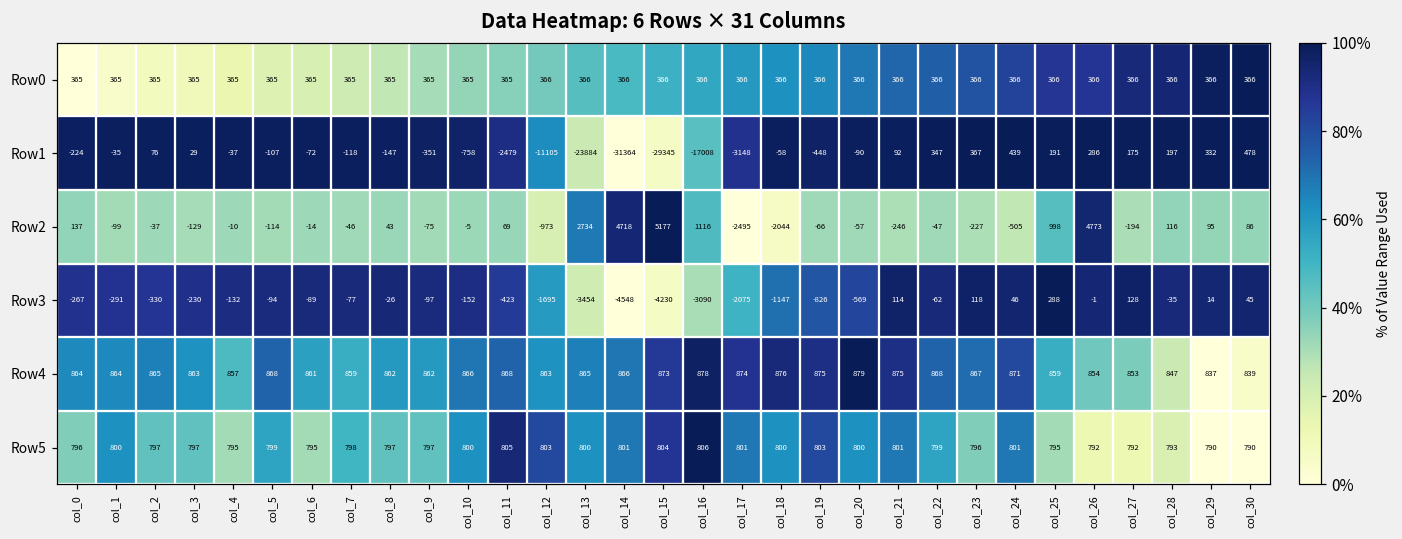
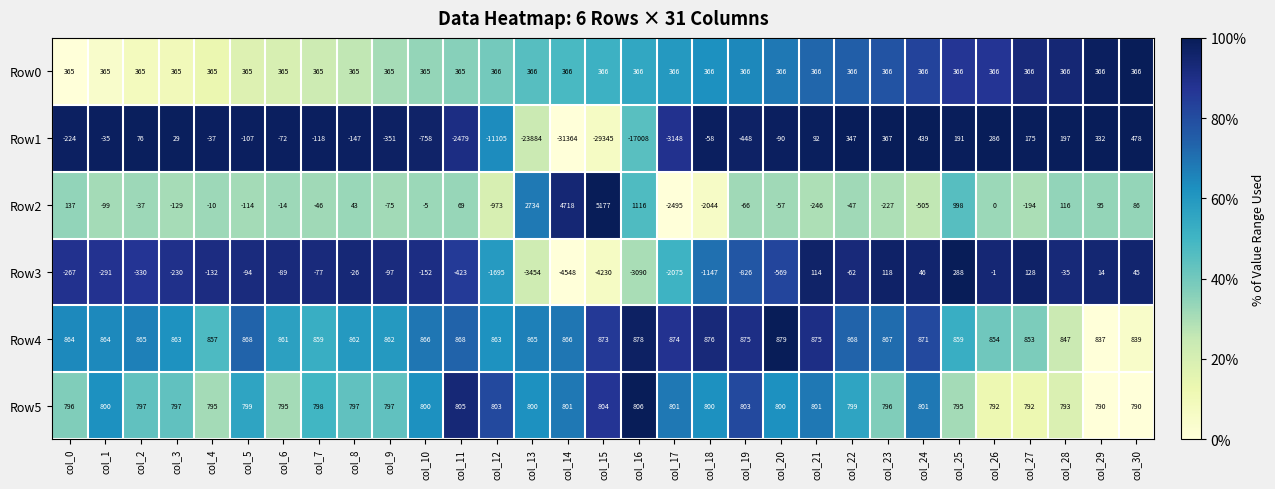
  {
    "Row0": {
      "col_0": 365,
      "col_1": 365,
      "col_2": 365,
      "col_3": 365,
      "col_4": 365,
      "col_5": 365,
      "col_6": 365,
      "col_7": 365,
      "col_8": 365,
      "col_9": 365,
      "col_10": 365,
      "col_11": 365,
      "col_12": 366,
      "col_13": 366,
      "col_14": 366,
      "col_15": 366,
      "col_16": 366,
      "col_17": 366,
      "col_18": 366,
      "col_19": 366,
      "col_20": 366,
      "col_21": 366,
      "col_22": 366,
      "col_23": 366,
      "col_24": 366,
      "col_25": 366,
      "col_26": 366,
      "col_27": 366,
      "col_28": 366,
      "col_29": 366,
      "col_30": 366
    },
    "Row1": {
      "col_0": -224,
      "col_1": -35,
      "col_2": 76,
      "col_3": 29,
      "col_4": -37,
      "col_5": -107,
      "col_6": -72,
      "col_7": -118,
      "col_8": -147,
      "col_9": -351,
      "col_10": -758,
      "col_11": -2479,
      "col_12": -11105,
      "col_13": -23884,
      "col_14": -31364,
      "col_15": -29345,
      "col_16": -17008,
      "col_17": -3148,
      "col_18": -58,
      "col_19": -448,
      "col_20": -90,
      "col_21": 92,
      "col_22": 347,
      "col_23": 367,
      "col_24": 439,
      "col_25": 191,
      "col_26": 286,
      "col_27": 175,
      "col_28": 197,
      "col_29": 332,
      "col_30": 478
    },
    "Row2": {
      "col_0": 137,
      "col_1": -99,
      "col_2": -37,
      "col_3": -129,
      "col_4": -10,
      "col_5": -114,
      "col_6": -14,
      "col_7": -46,
      "col_8": 43,
      "col_9": -75,
      "col_10": -5,
      "col_11": 69,
      "col_12": -973,
      "col_13": 2734,
      "col_14": 4718,
      "col_15": 5177,
      "col_16": 1116,
      "col_17": -2495,
      "col_18": -2044,
      "col_19": -66,
      "col_20": -57,
      "col_21": -246,
      "col_22": -47,
      "col_23": -227,
      "col_24": -505,
      "col_25": 998,
-     "col_26": 4773,
+     "col_26": 0,
      "col_27": -194,
      "col_28": 116,
      "col_29": 95,
      "col_30": 86
    },
    "Row3": {
      "col_0": -267,
      "col_1": -291,
      "col_2": -330,
      "col_3": -230,
      "col_4": -132,
      "col_5": -94,
      "col_6": -89,
      "col_7": -77,
      "col_8": -26,
      "col_9": -97,
      "col_10": -152,
      "col_11": -423,
      "col_12": -1695,
      "col_13": -3454,
      "col_14": -4548,
      "col_15": -4230,
      "col_16": -3090,
      "col_17": -2075,
      "col_18": -1147,
      "col_19": -826,
      "col_20": -569,
      "col_21": 114,
      "col_22": -62,
      "col_23": 118,
      "col_24": 46,
      "col_25": 288,
      "col_26": -1,
      "col_27": 128,
      "col_28": -35,
      "col_29": 14,
      "col_30": 45
    },
    "Row4": {
      "col_0": 864,
      "col_1": 864,
      "col_2": 865,
      "col_3": 863,
      "col_4": 857,
      "col_5": 868,
      "col_6": 861,
      "col_7": 859,
      "col_8": 862,
      "col_9": 862,
      "col_10": 866,
      "col_11": 868,
      "col_12": 863,
      "col_13": 865,
      "col_14": 866,
      "col_15": 873,
      "col_16": 878,
      "col_17": 874,
      "col_18": 876,
      "col_19": 875,
      "col_20": 879,
      "col_21": 875,
      "col_22": 868,
      "col_23": 867,
      "col_24": 871,
      "col_25": 859,
      "col_26": 854,
      "col_27": 853,
      "col_28": 847,
      "col_29": 837,
      "col_30": 839
    },
    "Row5": {
      "col_0": 796,
      "col_1": 800,
      "col_2": 797,
      "col_3": 797,
      "col_4": 795,
      "col_5": 799,
      "col_6": 795,
      "col_7": 798,
      "col_8": 797,
      "col_9": 797,
      "col_10": 800,
      "col_11": 805,
      "col_12": 803,
      "col_13": 800,
      "col_14": 801,
      "col_15": 804,
      "col_16": 806,
      "col_17": 801,
      "col_18": 800,
      "col_19": 803,
      "col_20": 800,
      "col_21": 801,
      "col_22": 799,
      "col_23": 796,
      "col_24": 801,
      "col_25": 795,
      "col_26": 792,
      "col_27": 792,
      "col_28": 793,
      "col_29": 790,
      "col_30": 790
    }
  }
